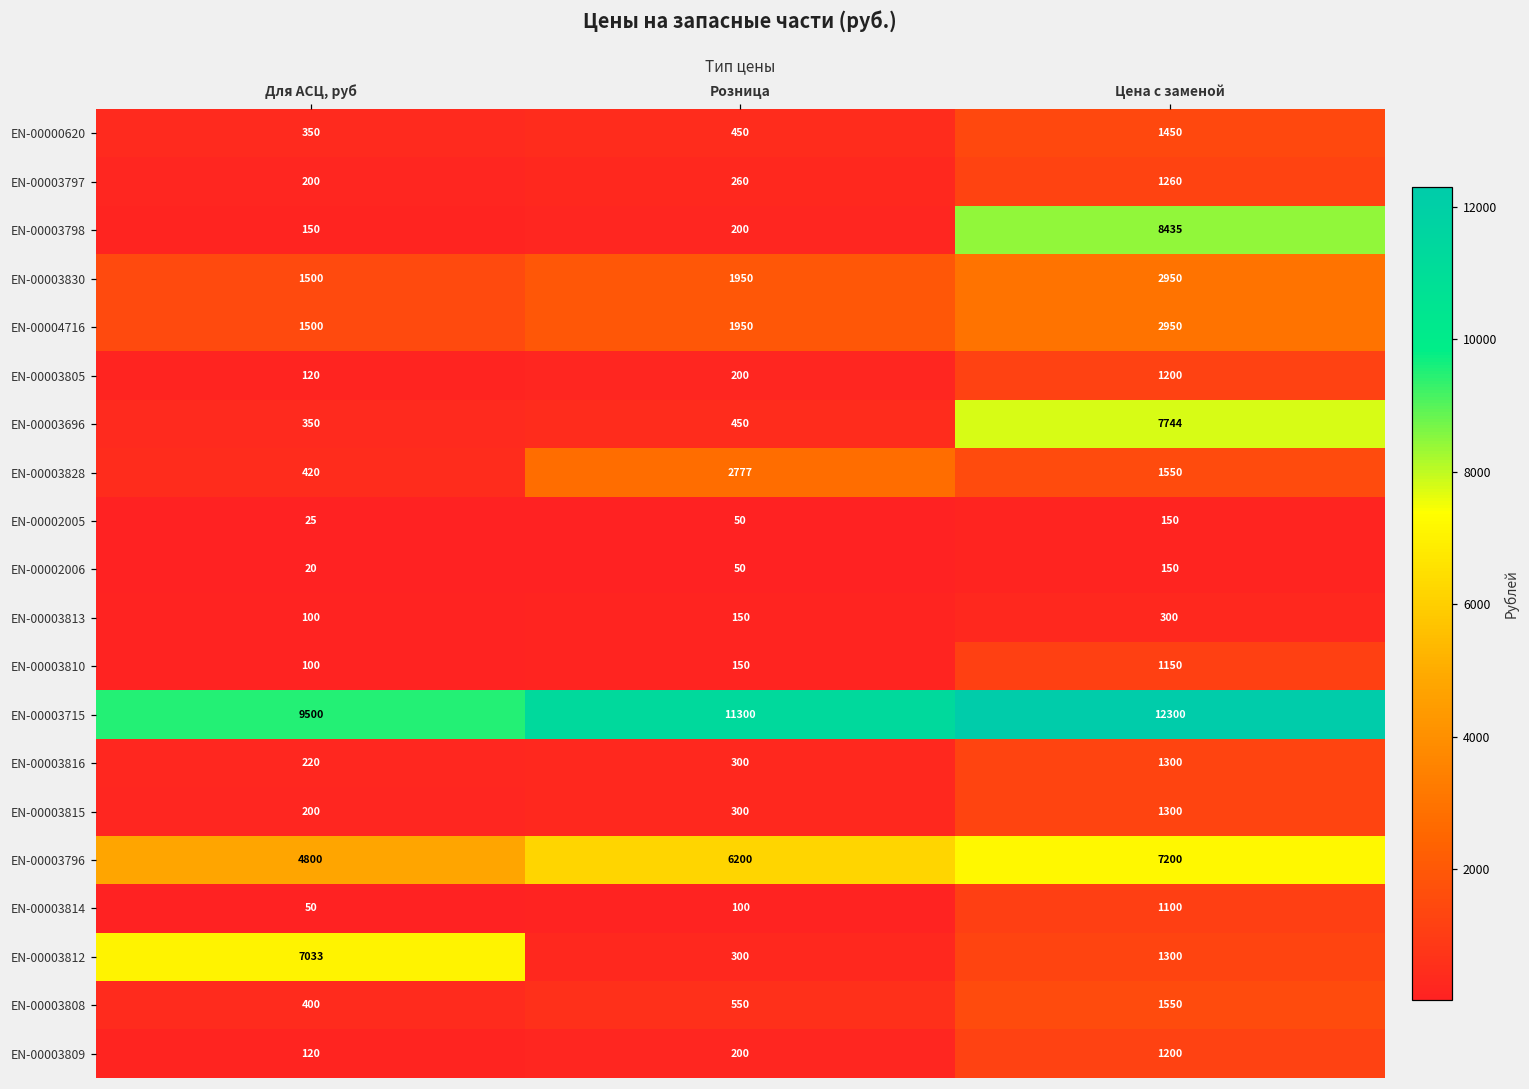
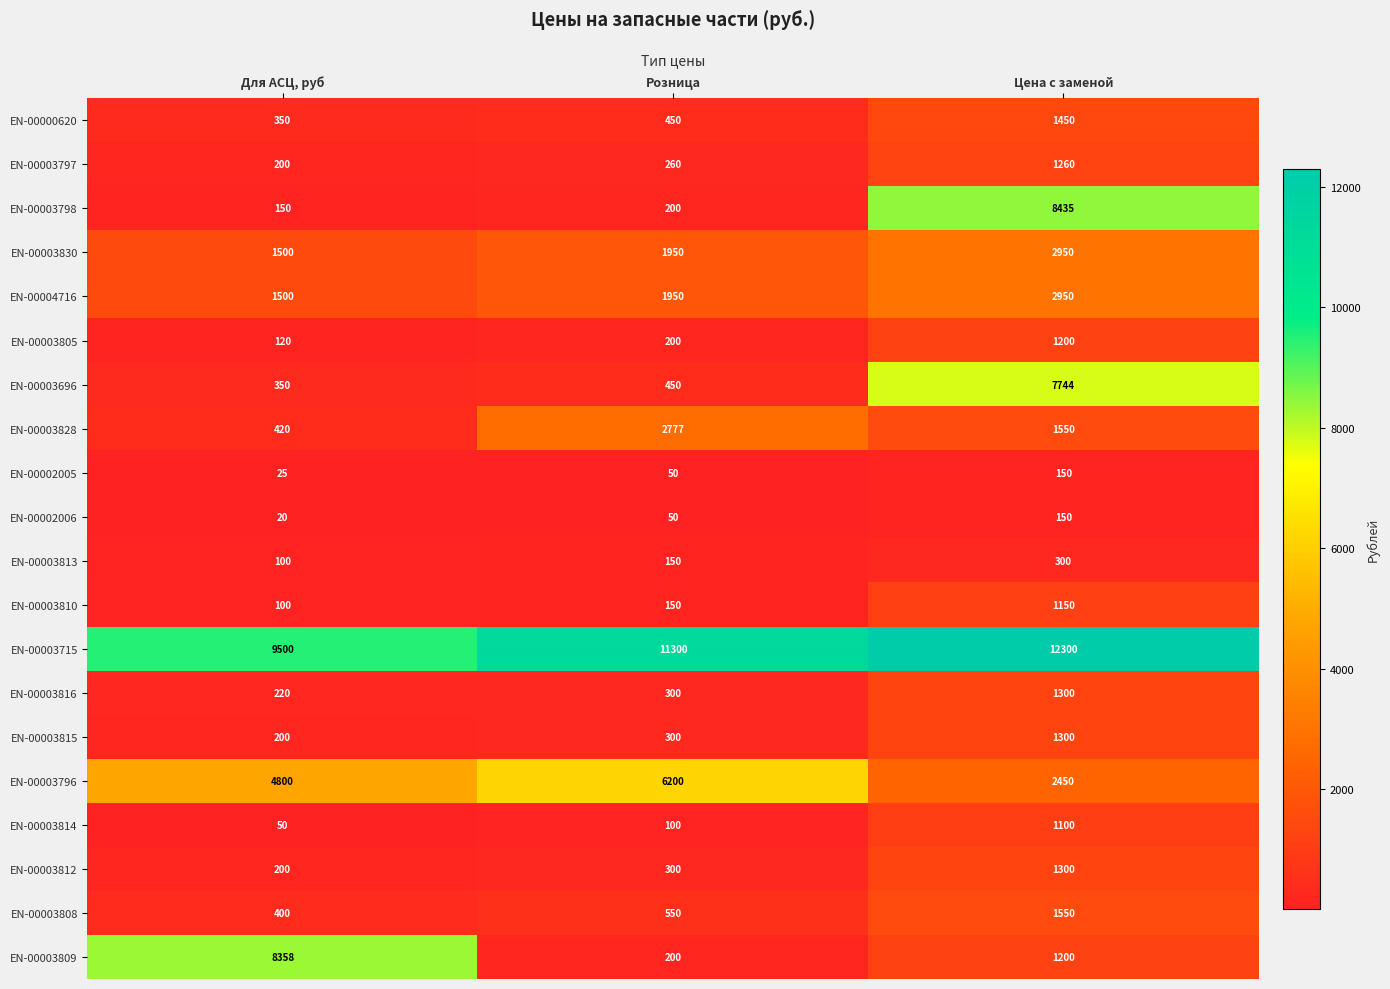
  {
    "EN-00000620": {
      "Для АСЦ, руб": 350,
      "Розница": 450,
      "Цена с заменой": 1450
    },
    "EN-00003797": {
      "Для АСЦ, руб": 200,
      "Розница": 260,
      "Цена с заменой": 1260
    },
    "EN-00003798": {
      "Для АСЦ, руб": 150,
      "Розница": 200,
      "Цена с заменой": 8435
    },
    "EN-00003830": {
      "Для АСЦ, руб": 1500,
      "Розница": 1950,
      "Цена с заменой": 2950
    },
    "EN-00004716": {
      "Для АСЦ, руб": 1500,
      "Розница": 1950,
      "Цена с заменой": 2950
    },
    "EN-00003805": {
      "Для АСЦ, руб": 120,
      "Розница": 200,
      "Цена с заменой": 1200
    },
    "EN-00003696": {
      "Для АСЦ, руб": 350,
      "Розница": 450,
      "Цена с заменой": 7744
    },
    "EN-00003828": {
      "Для АСЦ, руб": 420,
      "Розница": 2777,
      "Цена с заменой": 1550
    },
    "EN-00002005": {
      "Для АСЦ, руб": 25,
      "Розница": 50,
      "Цена с заменой": 150
    },
    "EN-00002006": {
      "Для АСЦ, руб": 20,
      "Розница": 50,
      "Цена с заменой": 150
    },
    "EN-00003813": {
      "Для АСЦ, руб": 100,
      "Розница": 150,
      "Цена с заменой": 300
    },
    "EN-00003810": {
      "Для АСЦ, руб": 100,
      "Розница": 150,
      "Цена с заменой": 1150
    },
    "EN-00003715": {
      "Для АСЦ, руб": 9500,
      "Розница": 11300,
      "Цена с заменой": 12300
    },
    "EN-00003816": {
      "Для АСЦ, руб": 220,
      "Розница": 300,
      "Цена с заменой": 1300
    },
    "EN-00003815": {
      "Для АСЦ, руб": 200,
      "Розница": 300,
      "Цена с заменой": 1300
    },
    "EN-00003796": {
      "Для АСЦ, руб": 4800,
      "Розница": 6200,
-     "Цена с заменой": 7200
+     "Цена с заменой": 2450
    },
    "EN-00003814": {
      "Для АСЦ, руб": 50,
      "Розница": 100,
      "Цена с заменой": 1100
    },
    "EN-00003812": {
-     "Для АСЦ, руб": 7033,
+     "Для АСЦ, руб": 200,
      "Розница": 300,
      "Цена с заменой": 1300
    },
    "EN-00003808": {
      "Для АСЦ, руб": 400,
      "Розница": 550,
      "Цена с заменой": 1550
    },
    "EN-00003809": {
-     "Для АСЦ, руб": 120,
+     "Для АСЦ, руб": 8358,
      "Розница": 200,
      "Цена с заменой": 1200
    }
  }
